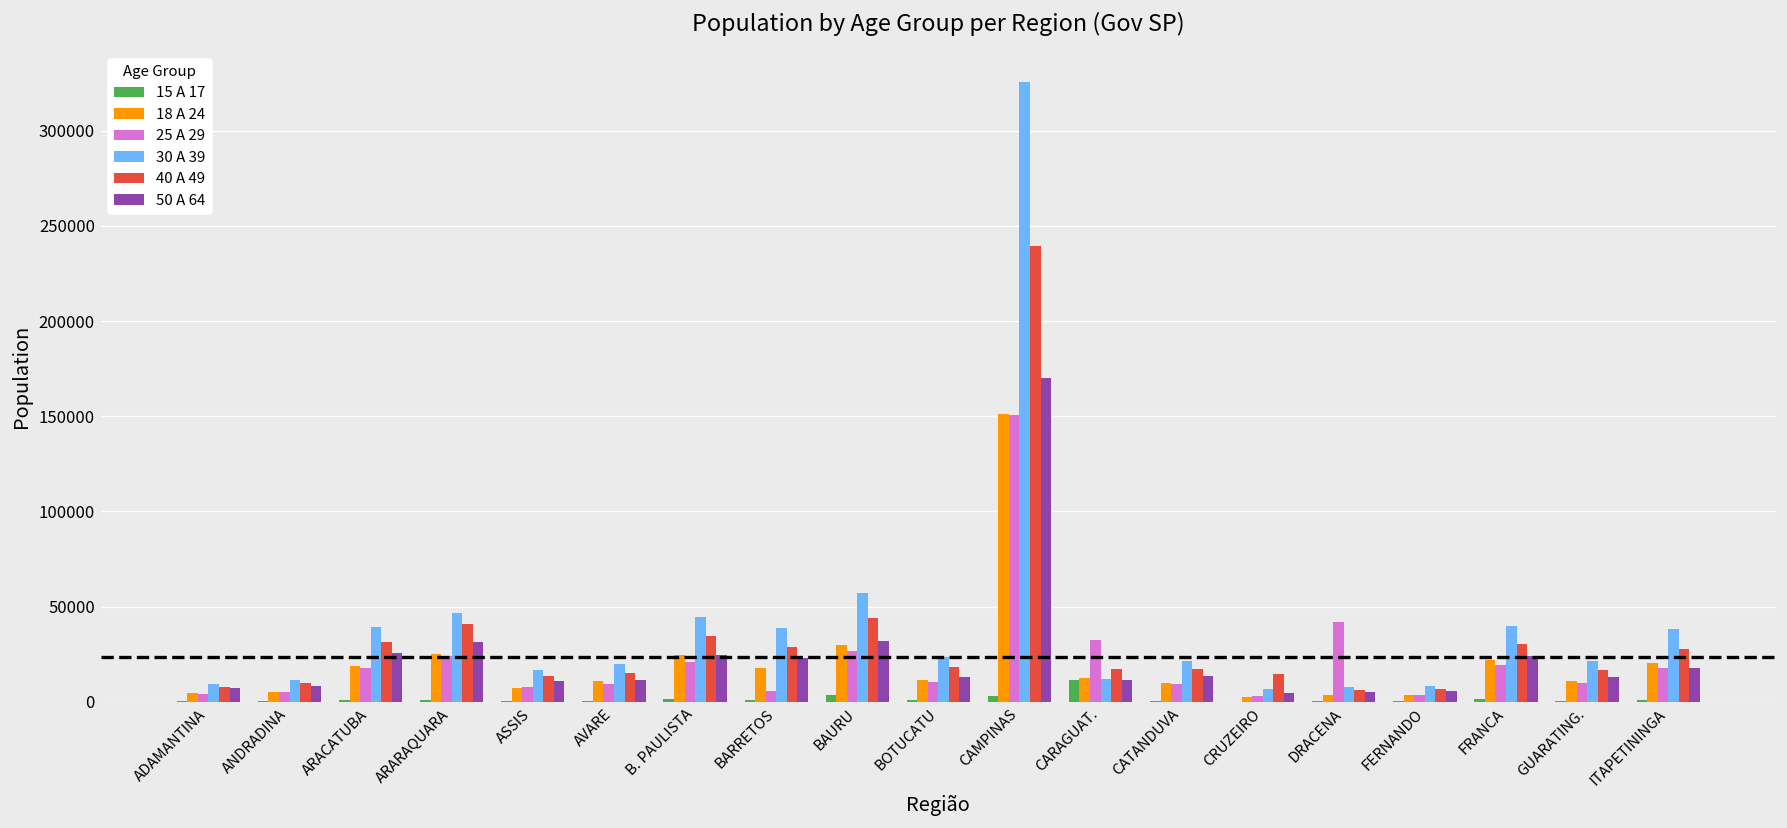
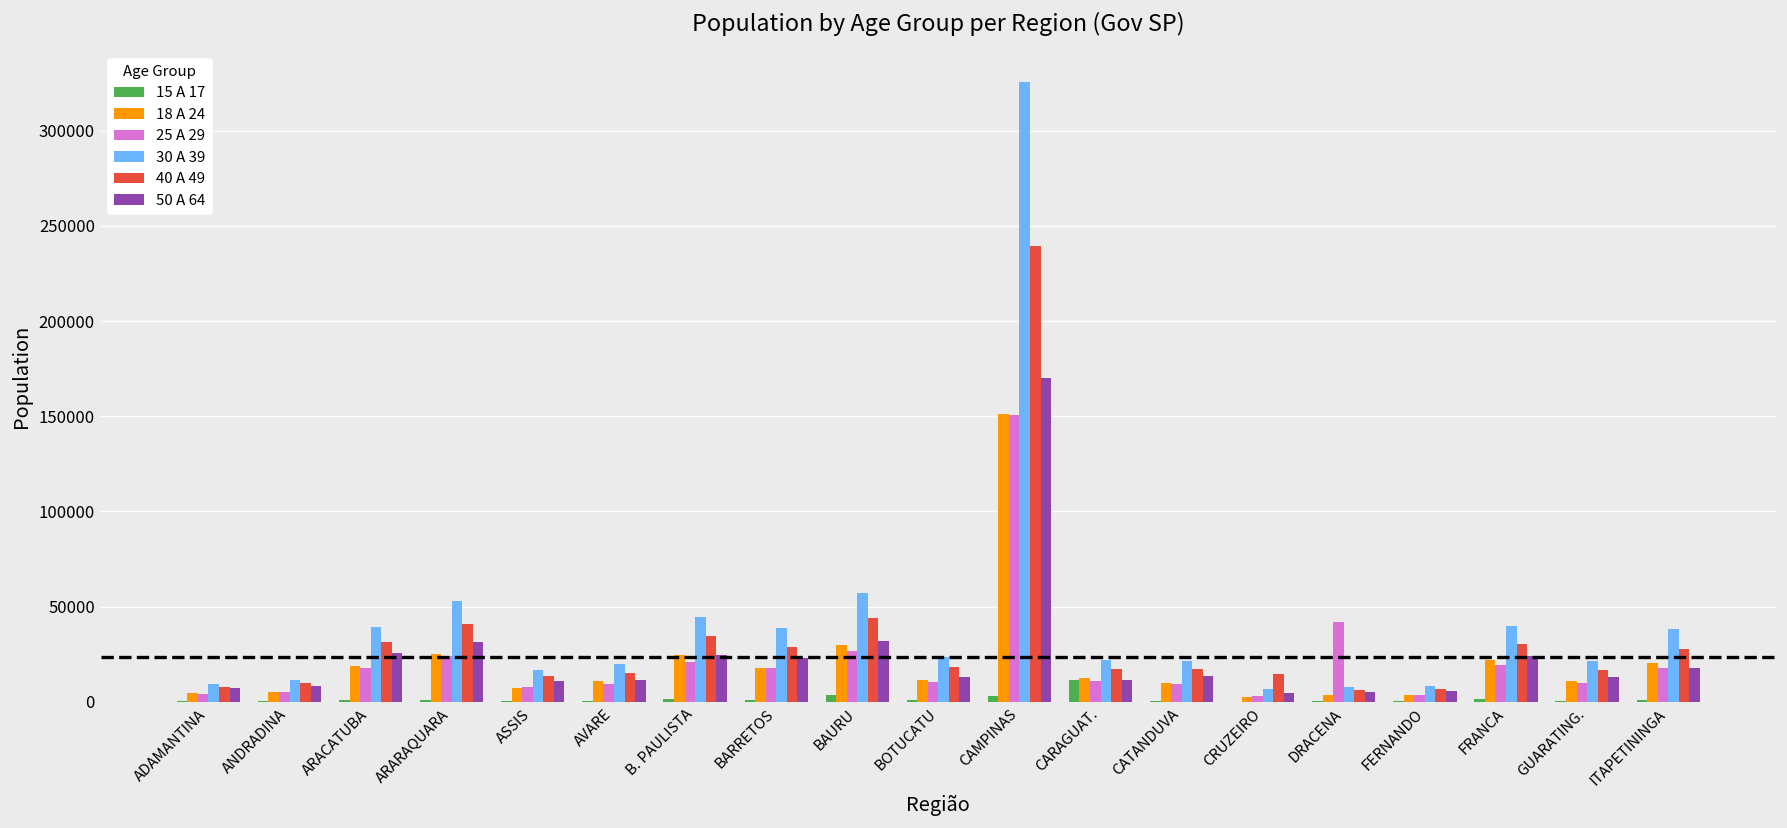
  {
    "15 A 17": {
      "BAURU": 3000,
      "CAMPINAS": 3000,
      "CARAGUAT.": 11000
    },
    "18 A 24": {
      "ADAMANTINA": 4000,
      "ANDRADINA": 5000,
      "ARACATUBA": 19000,
      "ARARAQUARA": 25000,
      "ASSIS": 7000,
      "AVARE": 11000,
      "B. PAULISTA": 24000,
      "BARRETOS": 18000,
      "BAURU": 30000,
      "BOTUCATU": 11000,
      "CAMPINAS": 151000,
      "CARAGUAT.": 12000,
      "CATANDUVA": 10000,
      "CRUZEIRO": 2000,
      "DRACENA": 4000,
      "FERNANDO": 4000,
      "FRANCA": 22000,
      "GUARATING.": 11000,
      "ITAPETININGA": 20000
    },
    "25 A 29": {
      "ADAMANTINA": 4000,
      "ANDRADINA": 5000,
      "ARACATUBA": 18000,
      "ARARAQUARA": 24000,
      "ASSIS": 8000,
      "AVARE": 9000,
      "B. PAULISTA": 21000,
-     "BARRETOS": 5000,
+     "BARRETOS": 18000,
      "BAURU": 27000,
      "BOTUCATU": 10000,
      "CAMPINAS": 151000,
-     "CARAGUAT.": 32000,
+     "CARAGUAT.": 11000,
      "CATANDUVA": 9000,
      "CRUZEIRO": 3000,
      "DRACENA": 42000,
      "FERNANDO": 4000,
      "FRANCA": 19000,
      "GUARATING.": 10000,
      "ITAPETININGA": 18000
    },
    "30 A 39": {
      "ADAMANTINA": 9000,
      "ANDRADINA": 11000,
      "ARACATUBA": 39000,
-     "ARARAQUARA": 47000,
+     "ARARAQUARA": 53000,
      "ASSIS": 17000,
      "AVARE": 20000,
      "B. PAULISTA": 45000,
      "BARRETOS": 38000,
      "BAURU": 57000,
      "BOTUCATU": 23000,
      "CAMPINAS": 325000,
-     "CARAGUAT.": 12000,
+     "CARAGUAT.": 22000,
      "CATANDUVA": 21000,
      "CRUZEIRO": 7000,
      "DRACENA": 8000,
      "FERNANDO": 8000,
      "FRANCA": 40000,
      "GUARATING.": 22000,
      "ITAPETININGA": 38000
    },
    "40 A 49": {
      "ADAMANTINA": 8000,
      "ANDRADINA": 10000,
      "ARACATUBA": 32000,
      "ARARAQUARA": 41000,
      "ASSIS": 14000,
      "AVARE": 15000,
      "B. PAULISTA": 35000,
      "BARRETOS": 29000,
      "BAURU": 44000,
      "BOTUCATU": 18000,
      "CAMPINAS": 239000,
      "CARAGUAT.": 17000,
      "CATANDUVA": 17000,
      "CRUZEIRO": 14000,
      "DRACENA": 6000,
      "FERNANDO": 7000,
      "FRANCA": 30000,
      "GUARATING.": 17000,
      "ITAPETININGA": 28000
    },
    "50 A 64": {
      "ADAMANTINA": 7000,
      "ANDRADINA": 8000,
      "ARACATUBA": 25000,
      "ARARAQUARA": 31000,
      "ASSIS": 11000,
      "AVARE": 11000,
      "B. PAULISTA": 25000,
      "BARRETOS": 23000,
      "BAURU": 32000,
      "BOTUCATU": 13000,
      "CAMPINAS": 170000,
      "CARAGUAT.": 11000,
      "CATANDUVA": 14000,
      "CRUZEIRO": 5000,
      "DRACENA": 5000,
      "FERNANDO": 6000,
      "FRANCA": 24000,
      "GUARATING.": 13000,
      "ITAPETININGA": 18000
    }
  }
